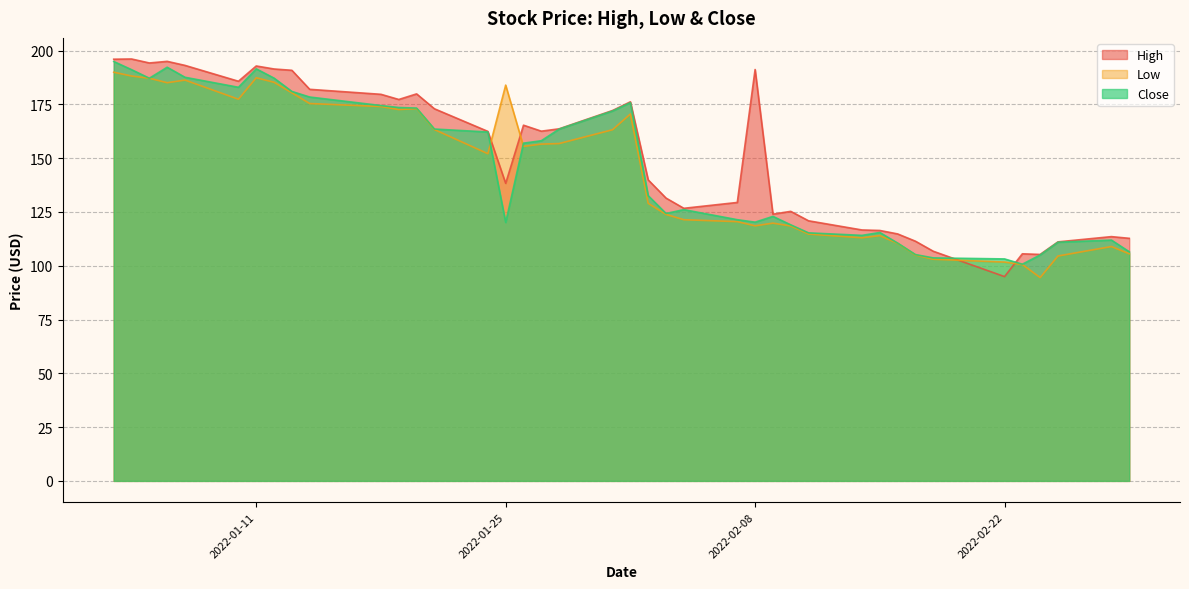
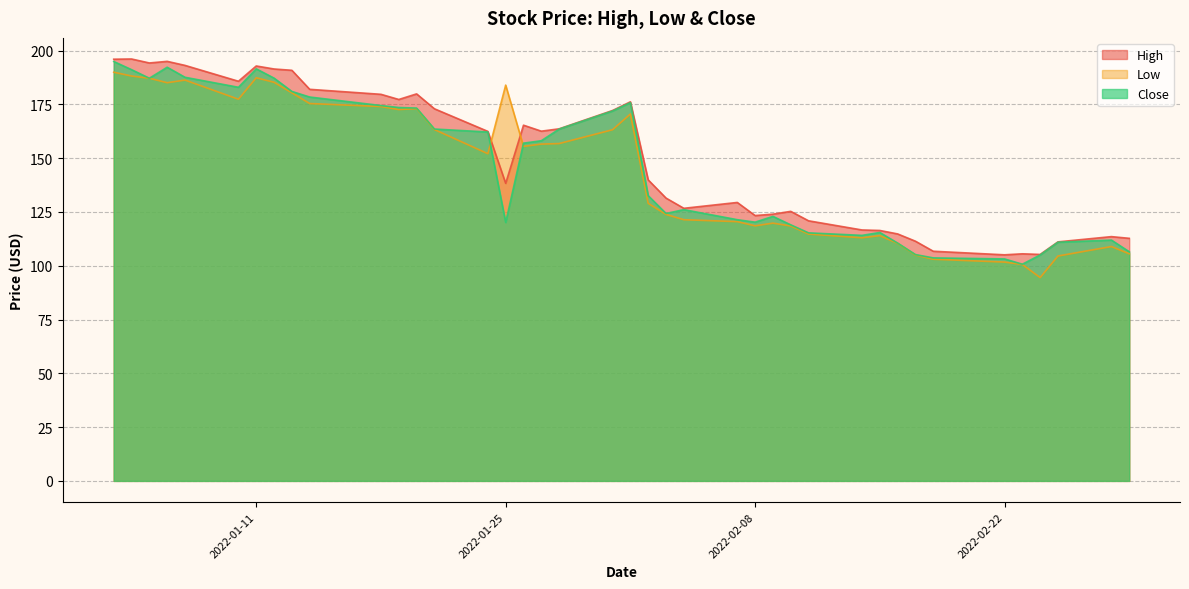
  {
    "High": {
      "2022-01-11": 193,
      "2022-01-25": 138,
-     "2022-02-08": 191,
-     "2022-02-22": 95
+     "2022-02-08": 123,
+     "2022-02-22": 105
    },
    "Low": {
      "2022-01-11": 187,
      "2022-01-25": 184,
      "2022-02-08": 119,
      "2022-02-22": 102
    },
    "Close": {
      "2022-01-11": 192,
      "2022-01-25": 120,
      "2022-02-08": 120,
      "2022-02-22": 103
    }
  }
